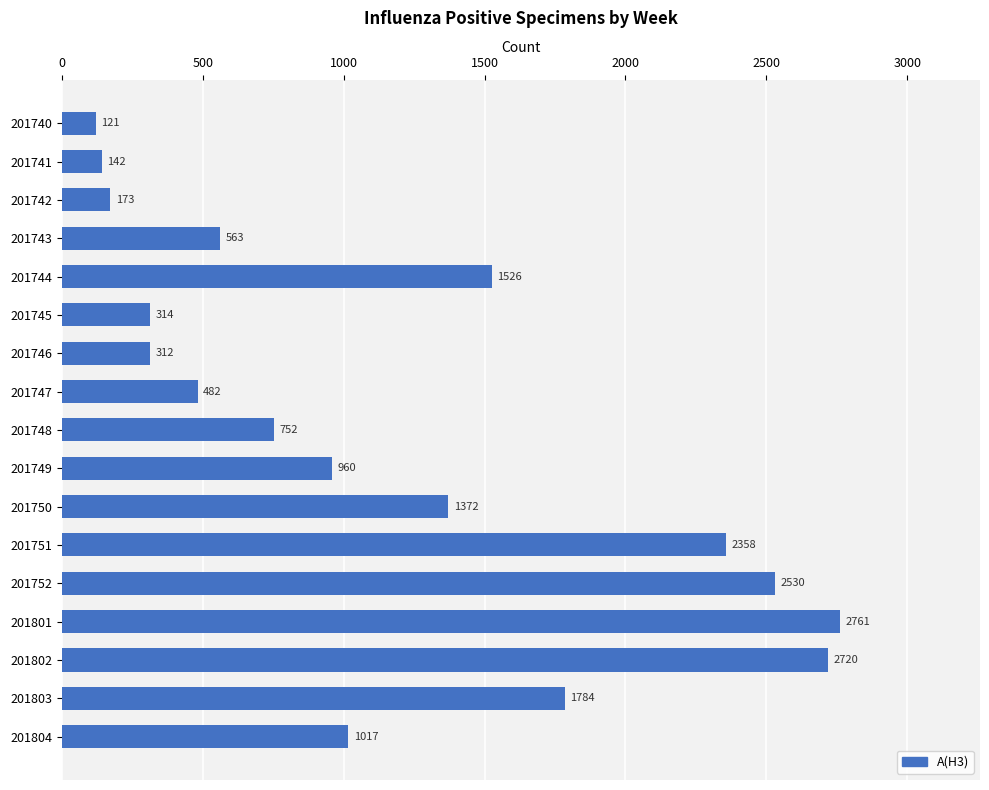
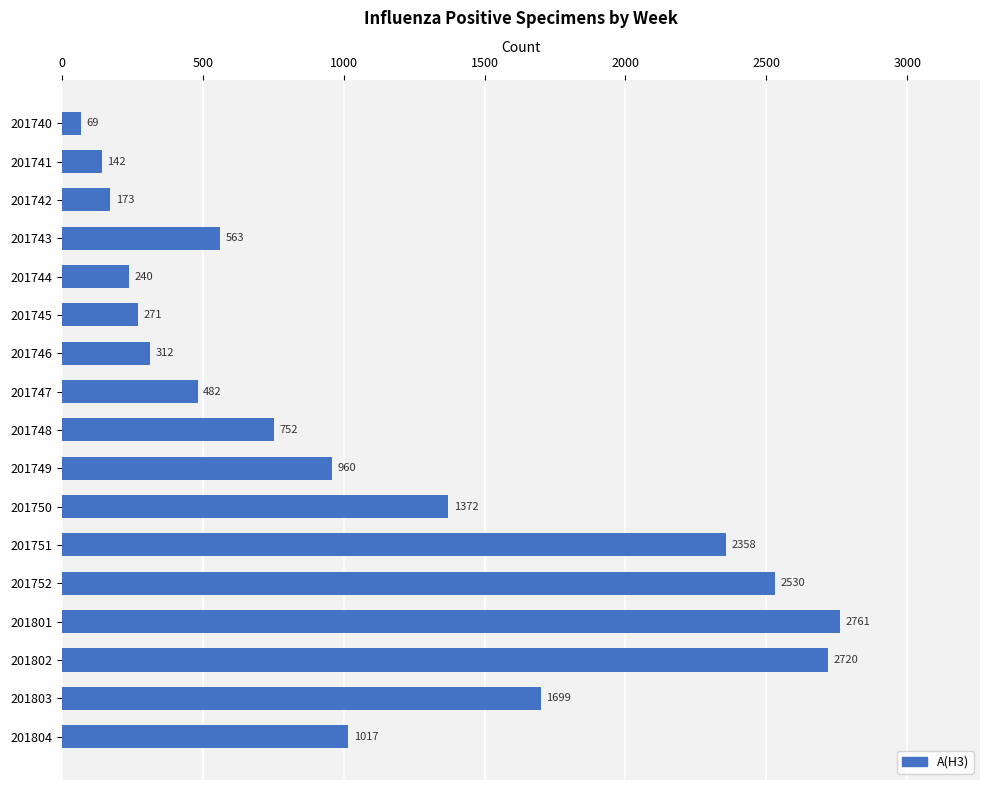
  {
-   "201740": 121,
+   "201740": 69,
    "201741": 142,
    "201742": 173,
    "201743": 563,
-   "201744": 1526,
-   "201745": 314,
+   "201744": 240,
+   "201745": 271,
    "201746": 312,
    "201747": 482,
    "201748": 752,
    "201749": 960,
    "201750": 1372,
    "201751": 2358,
    "201752": 2530,
    "201801": 2761,
    "201802": 2720,
-   "201803": 1784,
+   "201803": 1699,
    "201804": 1017
  }
